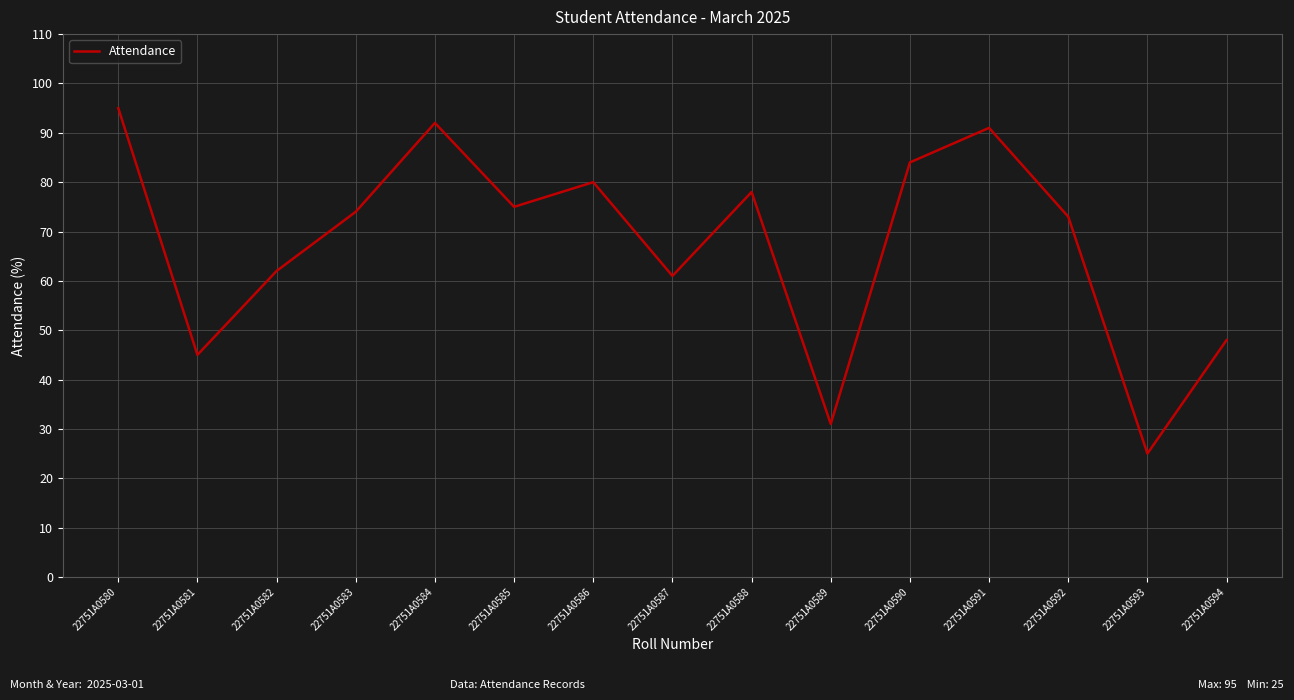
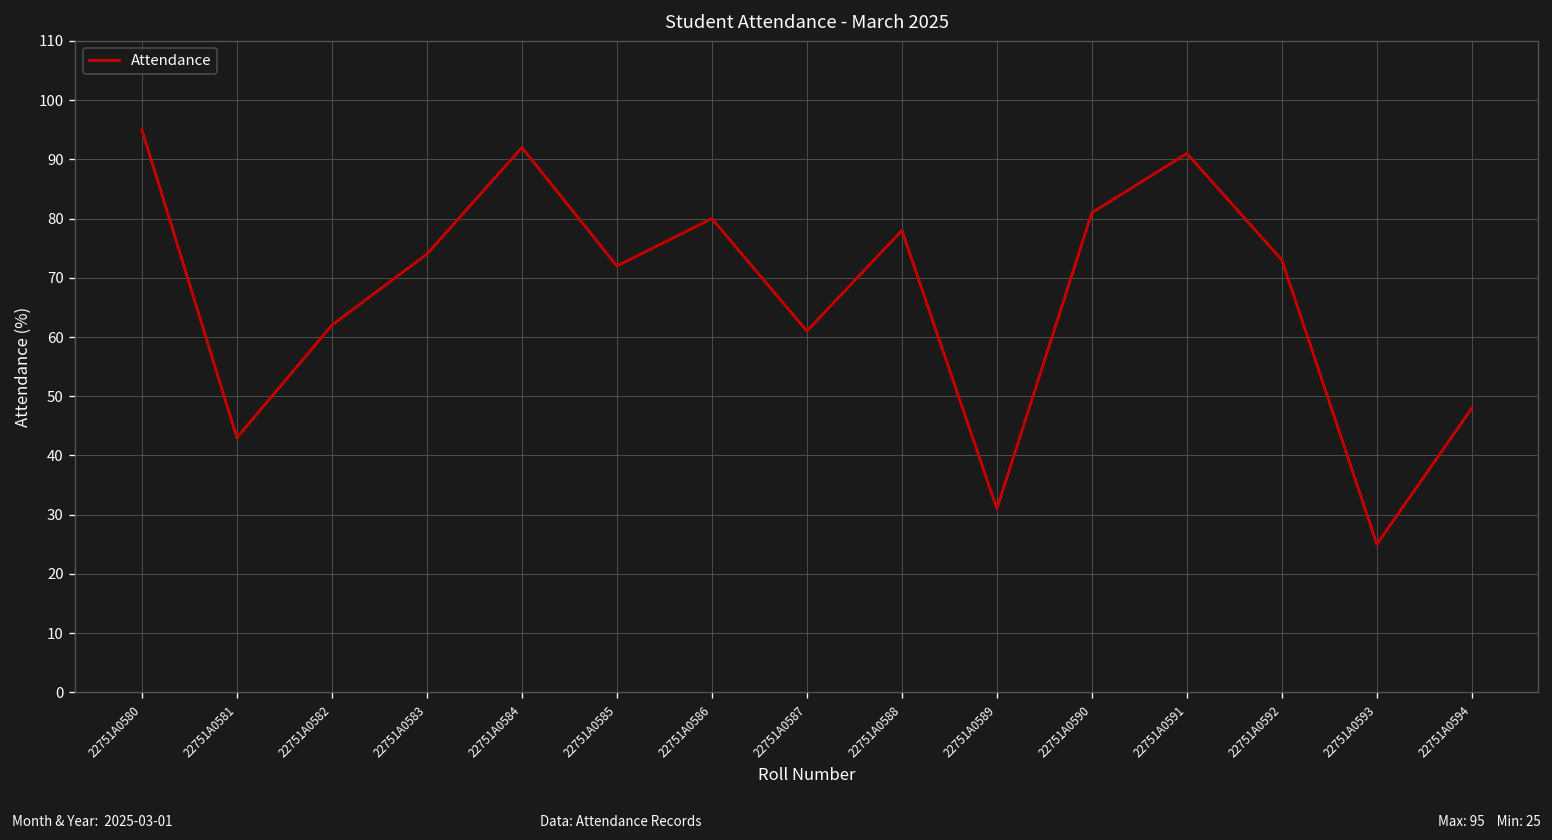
  {
    "22751A0580": 95,
-   "22751A0581": 45,
+   "22751A0581": 43,
    "22751A0582": 62,
    "22751A0583": 74,
    "22751A0584": 92,
-   "22751A0585": 75,
+   "22751A0585": 72,
    "22751A0586": 80,
    "22751A0587": 61,
    "22751A0588": 78,
    "22751A0589": 31,
-   "22751A0590": 84,
+   "22751A0590": 81,
    "22751A0591": 91,
    "22751A0592": 73,
    "22751A0593": 25,
    "22751A0594": 48
  }
